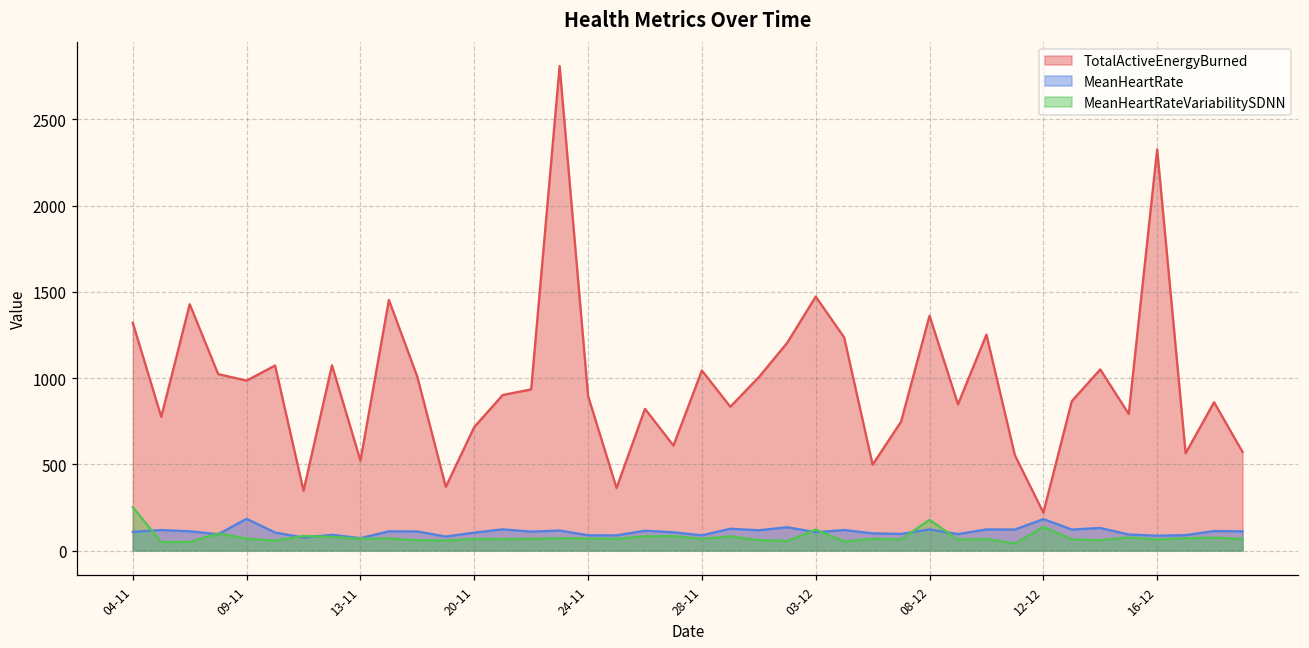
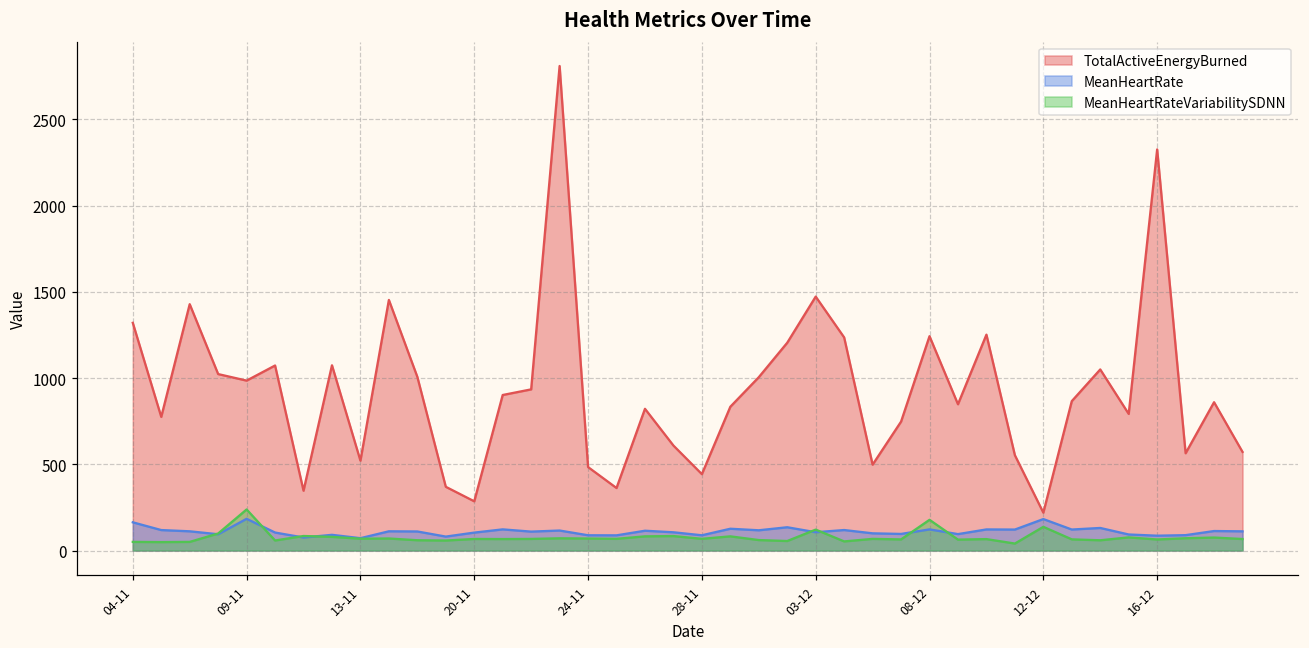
  {
    "TotalActiveEnergyBurned": {
      "04-11": 1320,
      "09-11": 990,
      "13-11": 520,
-     "20-11": 720,
-     "24-11": 900,
-     "28-11": 1040,
+     "20-11": 290,
+     "24-11": 480,
+     "28-11": 440,
      "03-12": 1470,
-     "08-12": 1360,
+     "08-12": 1240,
      "12-12": 220,
      "16-12": 2330
    },
    "MeanHeartRate": {
-     "04-11": 110,
+     "04-11": 160,
      "09-11": 180,
      "20-11": 100,
      "24-11": 90,
      "28-11": 90,
      "08-12": 120,
      "12-12": 180,
      "16-12": 90
    },
    "MeanHeartRateVariabilitySDNN": {
-     "04-11": 250,
-     "09-11": 70,
+     "04-11": 50,
+     "09-11": 240,
      "20-11": 70,
      "24-11": 70,
      "28-11": 70,
      "08-12": 180,
      "12-12": 140,
      "16-12": 60
    }
  }
